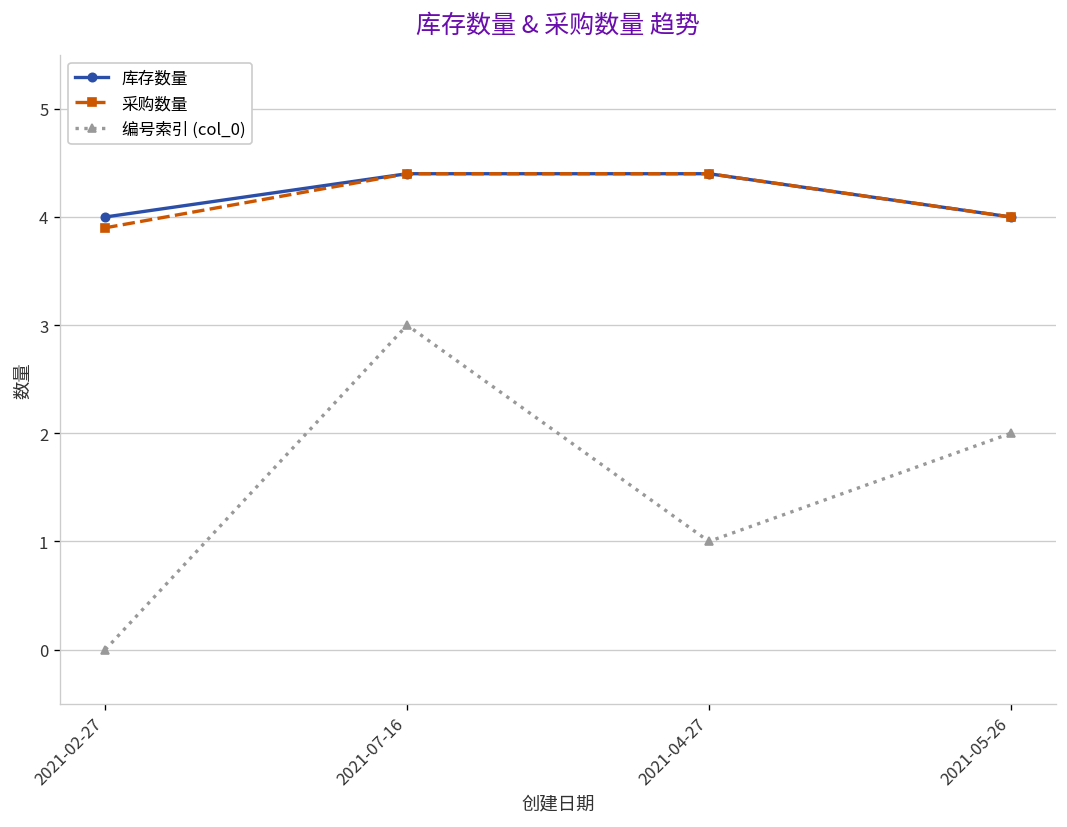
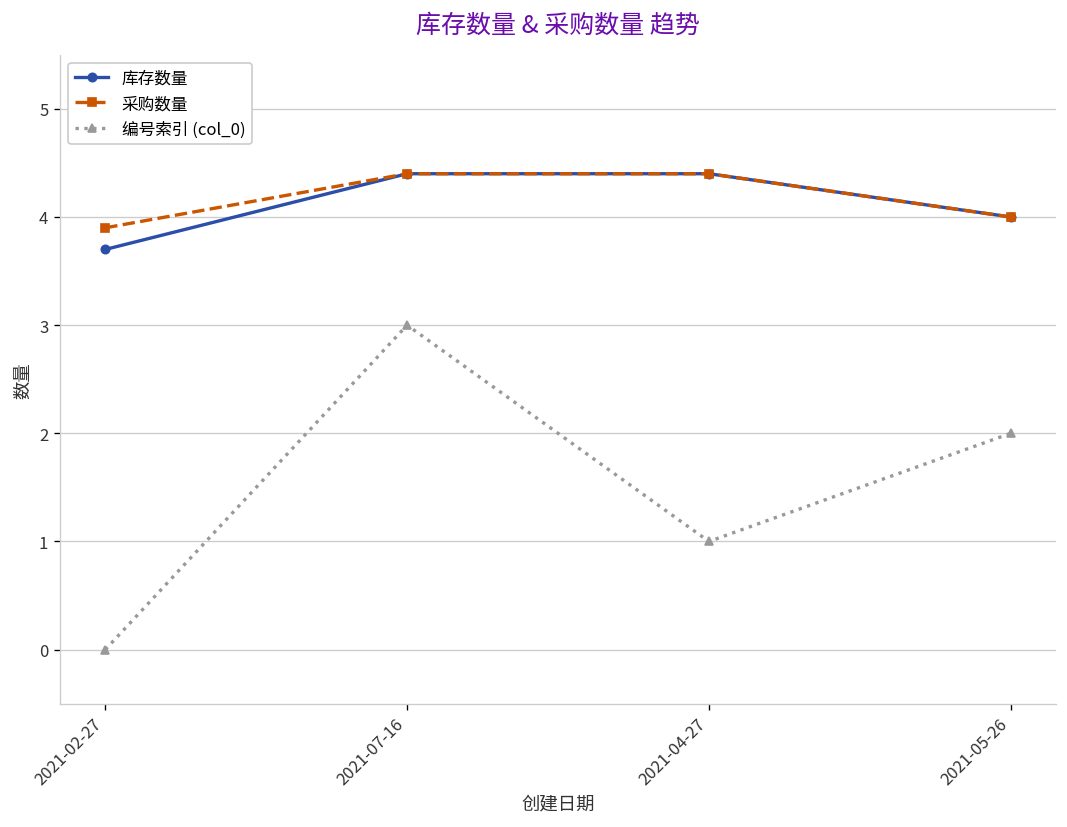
  {
    "库存数量": {
-     "2021-02-27": 4.0
+     "2021-02-27": 3.7
    },
    "采购数量": {
      "2021-02-27": 3.9
    },
    "编号索引 (col_0)": {
      "2021-02-27": 0.0,
      "2021-07-16": 3.0,
      "2021-04-27": 1.0,
      "2021-05-26": 2.0
    }
  }
